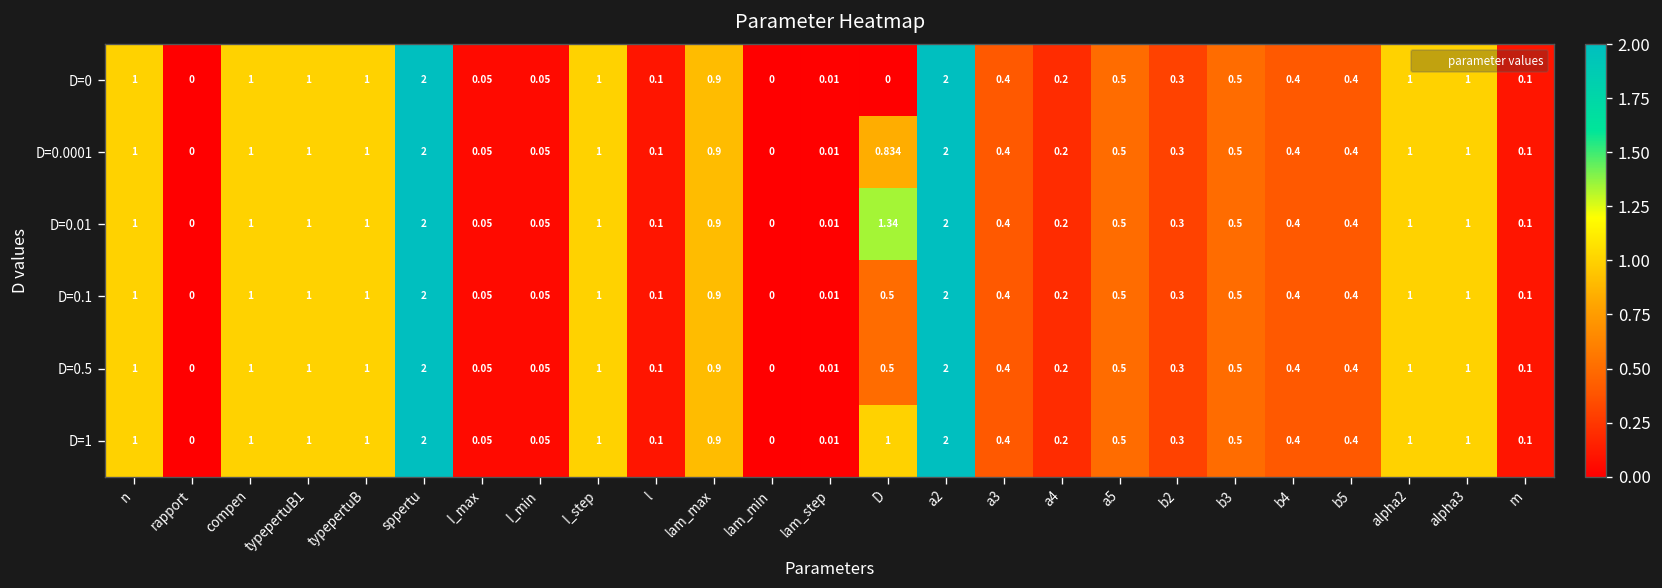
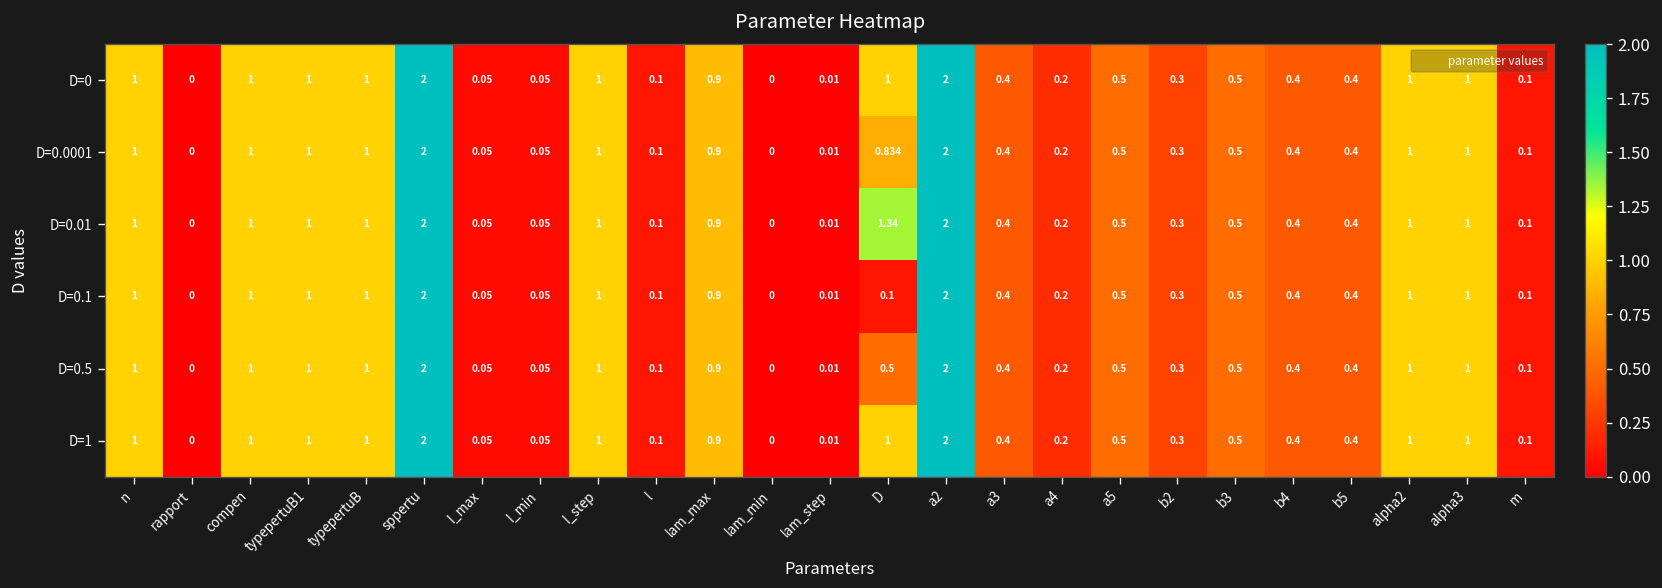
  {
    "D=0": {
      "n": 1,
      "rapport": 0,
      "compen": 1,
      "typepertuB1": 1,
      "typepertuB": 1,
      "sppertu": 2,
      "I_max": 0.05,
      "I_min": 0.05,
      "I_step": 1,
      "l": 0.1,
      "lam_max": 0.9,
      "lam_min": 0,
      "lam_step": 0.01,
-     "D": 0,
+     "D": 1,
      "a2": 2,
      "a3": 0.4,
      "a4": 0.2,
      "a5": 0.5,
      "b2": 0.3,
      "b3": 0.5,
      "b4": 0.4,
      "b5": 0.4,
      "alpha2": 1,
      "alpha3": 1,
      "m": 0.1
    },
    "D=0.0001": {
      "n": 1,
      "rapport": 0,
      "compen": 1,
      "typepertuB1": 1,
      "typepertuB": 1,
      "sppertu": 2,
      "I_max": 0.05,
      "I_min": 0.05,
      "I_step": 1,
      "l": 0.1,
      "lam_max": 0.9,
      "lam_min": 0,
      "lam_step": 0.01,
      "D": 0.834,
      "a2": 2,
      "a3": 0.4,
      "a4": 0.2,
      "a5": 0.5,
      "b2": 0.3,
      "b3": 0.5,
      "b4": 0.4,
      "b5": 0.4,
      "alpha2": 1,
      "alpha3": 1,
      "m": 0.1
    },
    "D=0.01": {
      "n": 1,
      "rapport": 0,
      "compen": 1,
      "typepertuB1": 1,
      "typepertuB": 1,
      "sppertu": 2,
      "I_max": 0.05,
      "I_min": 0.05,
      "I_step": 1,
      "l": 0.1,
      "lam_max": 0.9,
      "lam_min": 0,
      "lam_step": 0.01,
      "D": 1.34,
      "a2": 2,
      "a3": 0.4,
      "a4": 0.2,
      "a5": 0.5,
      "b2": 0.3,
      "b3": 0.5,
      "b4": 0.4,
      "b5": 0.4,
      "alpha2": 1,
      "alpha3": 1,
      "m": 0.1
    },
    "D=0.1": {
      "n": 1,
      "rapport": 0,
      "compen": 1,
      "typepertuB1": 1,
      "typepertuB": 1,
      "sppertu": 2,
      "I_max": 0.05,
      "I_min": 0.05,
      "I_step": 1,
      "l": 0.1,
      "lam_max": 0.9,
      "lam_min": 0,
      "lam_step": 0.01,
-     "D": 0.5,
+     "D": 0.1,
      "a2": 2,
      "a3": 0.4,
      "a4": 0.2,
      "a5": 0.5,
      "b2": 0.3,
      "b3": 0.5,
      "b4": 0.4,
      "b5": 0.4,
      "alpha2": 1,
      "alpha3": 1,
      "m": 0.1
    },
    "D=0.5": {
      "n": 1,
      "rapport": 0,
      "compen": 1,
      "typepertuB1": 1,
      "typepertuB": 1,
      "sppertu": 2,
      "I_max": 0.05,
      "I_min": 0.05,
      "I_step": 1,
      "l": 0.1,
      "lam_max": 0.9,
      "lam_min": 0,
      "lam_step": 0.01,
      "D": 0.5,
      "a2": 2,
      "a3": 0.4,
      "a4": 0.2,
      "a5": 0.5,
      "b2": 0.3,
      "b3": 0.5,
      "b4": 0.4,
      "b5": 0.4,
      "alpha2": 1,
      "alpha3": 1,
      "m": 0.1
    },
    "D=1": {
      "n": 1,
      "rapport": 0,
      "compen": 1,
      "typepertuB1": 1,
      "typepertuB": 1,
      "sppertu": 2,
      "I_max": 0.05,
      "I_min": 0.05,
      "I_step": 1,
      "l": 0.1,
      "lam_max": 0.9,
      "lam_min": 0,
      "lam_step": 0.01,
      "D": 1,
      "a2": 2,
      "a3": 0.4,
      "a4": 0.2,
      "a5": 0.5,
      "b2": 0.3,
      "b3": 0.5,
      "b4": 0.4,
      "b5": 0.4,
      "alpha2": 1,
      "alpha3": 1,
      "m": 0.1
    }
  }
